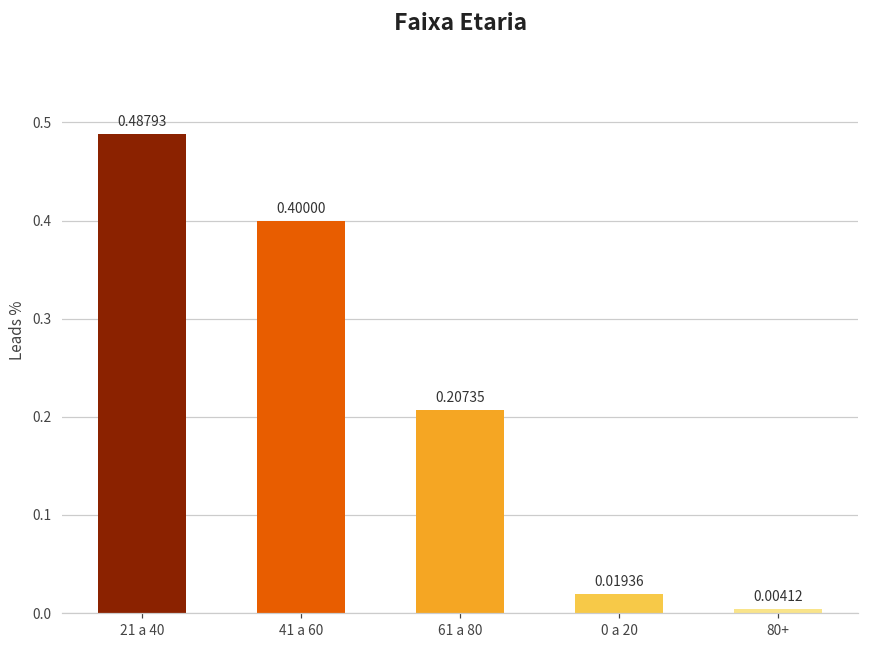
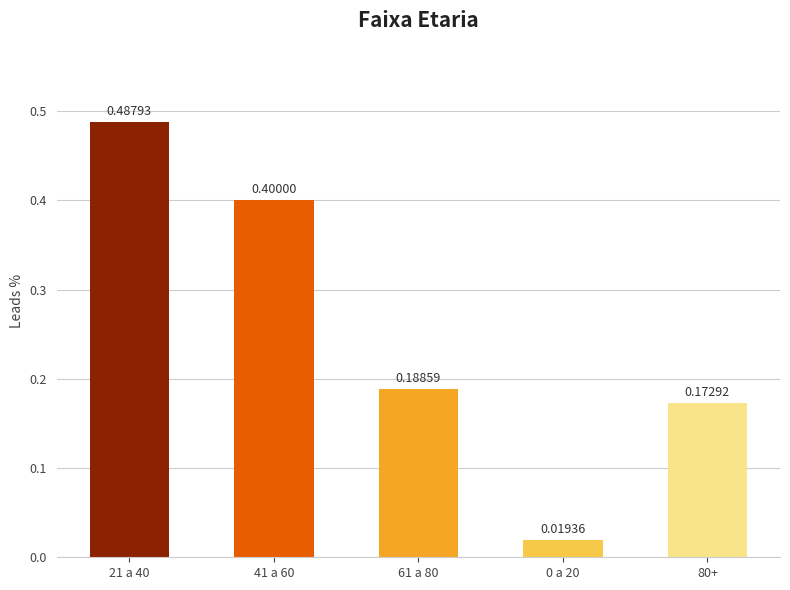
  {
    "21 a 40": 0.48793,
    "41 a 60": 0.40000,
-   "61 a 80": 0.20735,
+   "61 a 80": 0.18859,
    "0 a 20": 0.01936,
-   "80+": 0.00412
+   "80+": 0.17292
  }
